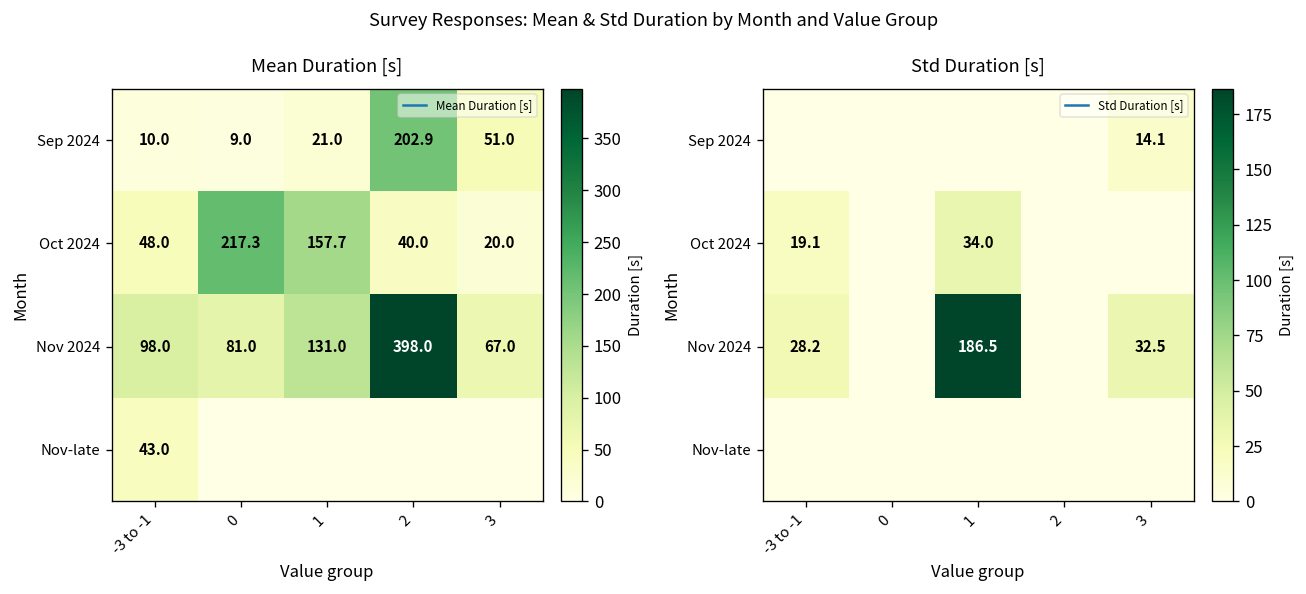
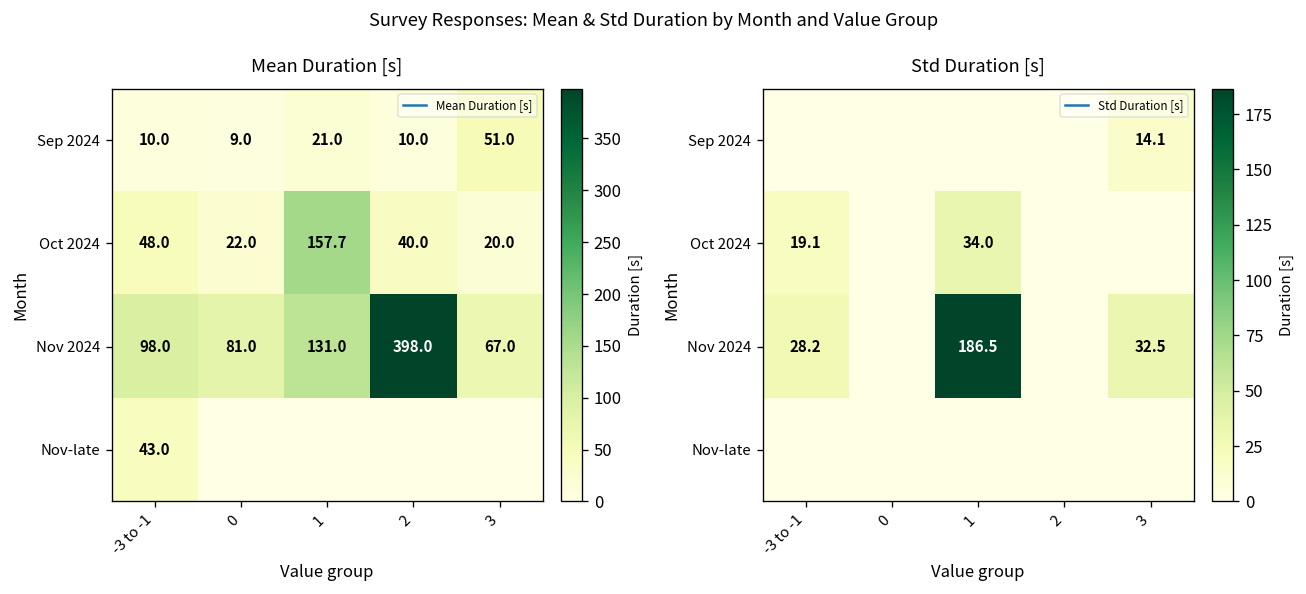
  {
    "Mean Duration [s]": {
      "Sep 2024": {
        "-3 to -1": 10.0,
        "0": 9.0,
        "1": 21.0,
-       "2": 202.9,
+       "2": 10.0,
        "3": 51.0
      },
      "Oct 2024": {
        "-3 to -1": 48.0,
-       "0": 217.3,
+       "0": 22.0,
        "1": 157.7,
        "2": 40.0,
        "3": 20.0
      },
      "Nov 2024": {
        "-3 to -1": 98.0,
        "0": 81.0,
        "1": 131.0,
        "2": 398.0,
        "3": 67.0
      },
      "Nov-late": {
        "-3 to -1": 43.0
      }
    },
    "Std Duration [s]": {
      "Sep 2024": {
        "3": 14.1
      },
      "Oct 2024": {
        "-3 to -1": 19.1,
        "1": 34.0
      },
      "Nov 2024": {
        "-3 to -1": 28.2,
        "1": 186.5,
        "3": 32.5
      }
    }
  }
